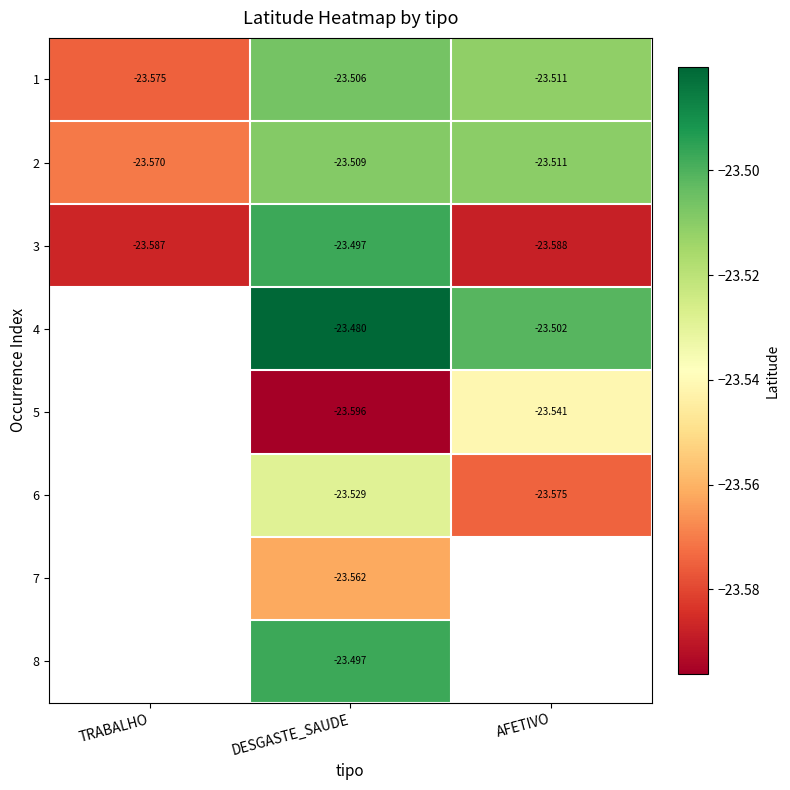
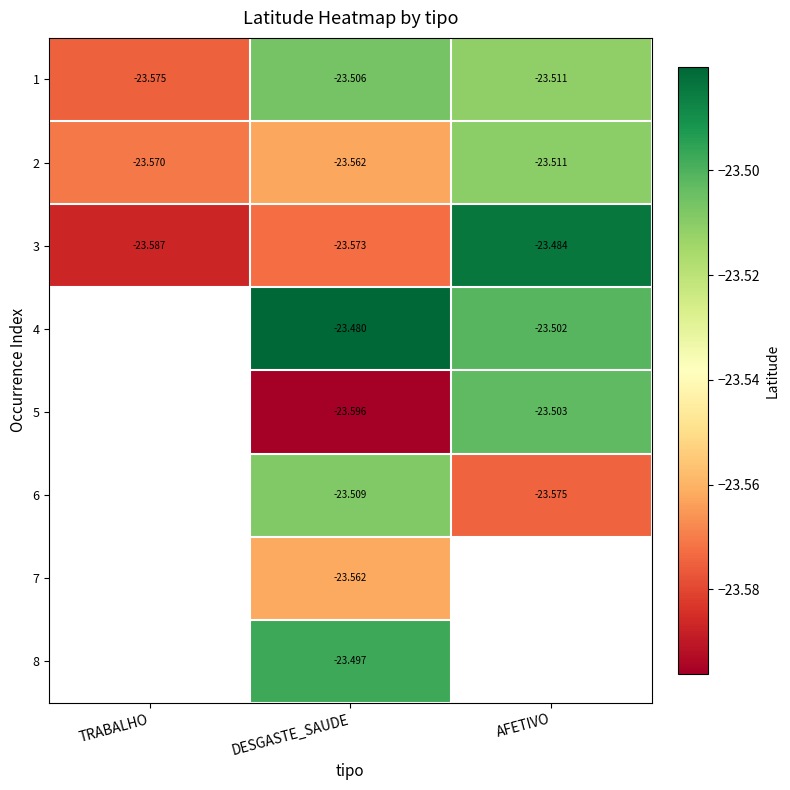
  {
    "1": {
      "TRABALHO": -23.575,
      "DESGASTE_SAUDE": -23.506,
      "AFETIVO": -23.511
    },
    "2": {
      "TRABALHO": -23.570,
-     "DESGASTE_SAUDE": -23.509,
+     "DESGASTE_SAUDE": -23.562,
      "AFETIVO": -23.511
    },
    "3": {
      "TRABALHO": -23.587,
-     "DESGASTE_SAUDE": -23.497,
-     "AFETIVO": -23.588
+     "DESGASTE_SAUDE": -23.573,
+     "AFETIVO": -23.484
    },
    "4": {
      "DESGASTE_SAUDE": -23.480,
      "AFETIVO": -23.502
    },
    "5": {
      "DESGASTE_SAUDE": -23.596,
-     "AFETIVO": -23.541
+     "AFETIVO": -23.503
    },
    "6": {
-     "DESGASTE_SAUDE": -23.529,
+     "DESGASTE_SAUDE": -23.509,
      "AFETIVO": -23.575
    },
    "7": {
      "DESGASTE_SAUDE": -23.562
    },
    "8": {
      "DESGASTE_SAUDE": -23.497
    }
  }
